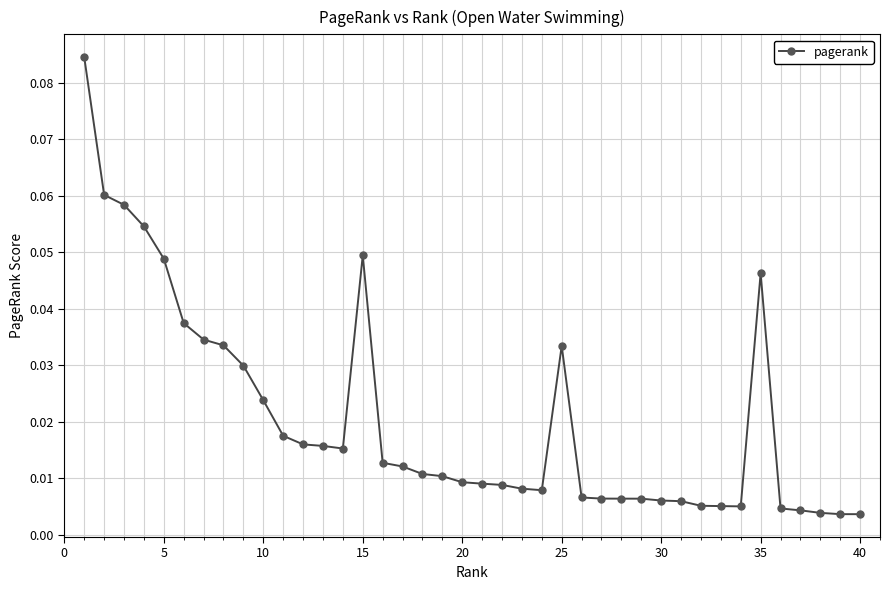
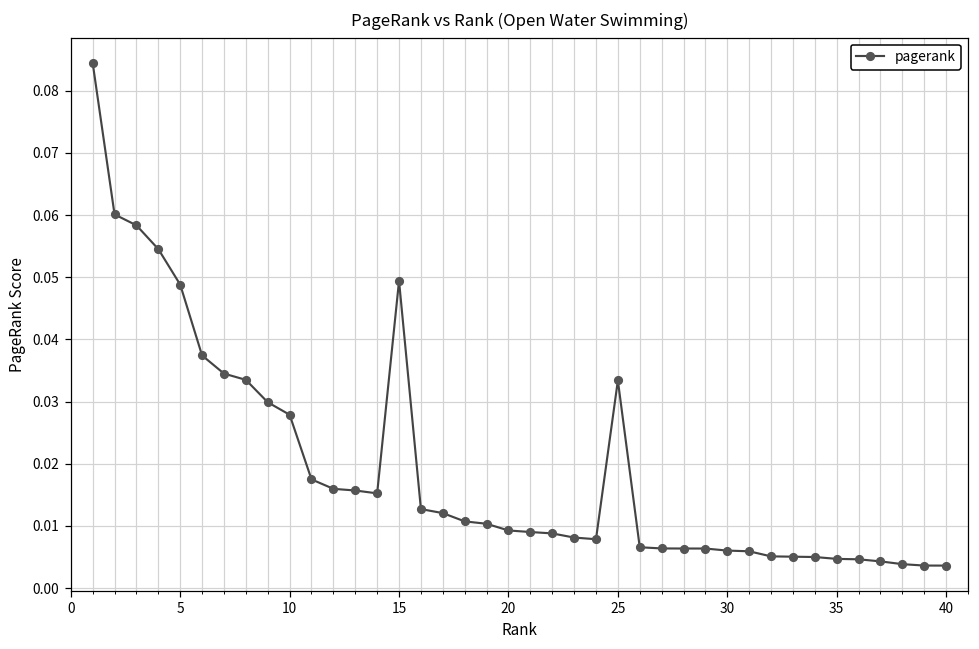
  {
    "5": 0.049,
-   "10": 0.024,
+   "10": 0.028,
    "15": 0.049,
    "20": 0.009,
    "25": 0.033,
    "30": 0.006,
-   "35": 0.046,
+   "35": 0.005,
    "40": 0.004
  }
